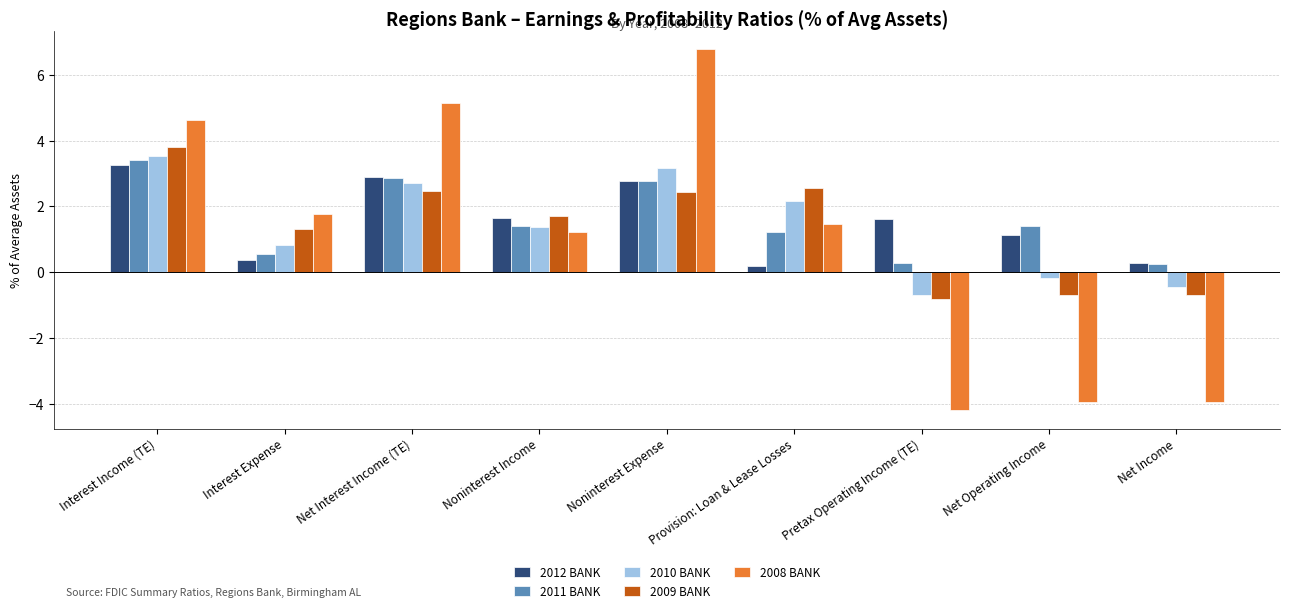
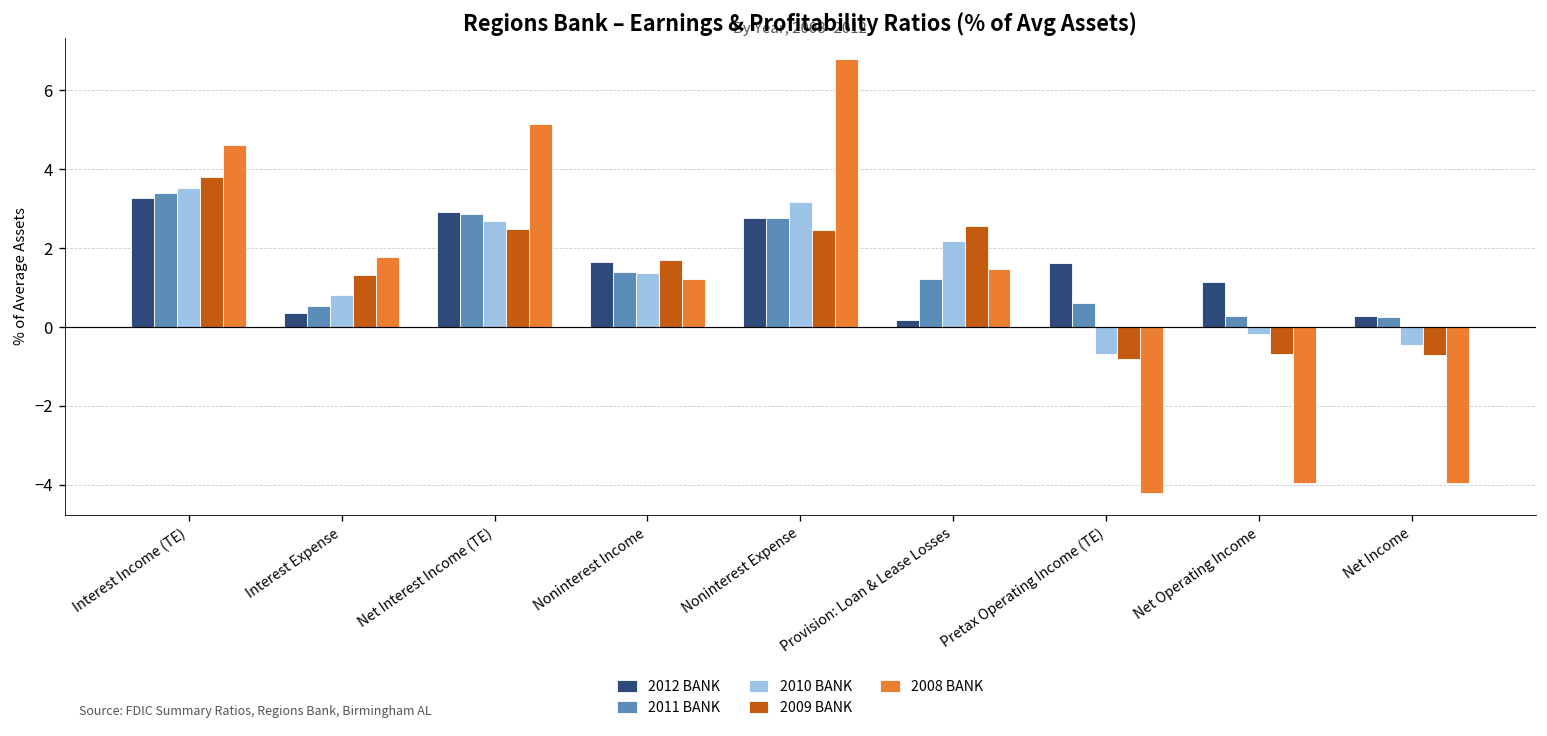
  {
    "2012 BANK": {
      "Interest Income (TE)": 3.3,
      "Interest Expense": 0.4,
      "Net Interest Income (TE)": 2.9,
      "Noninterest Income": 1.7,
      "Noninterest Expense": 2.8,
      "Provision: Loan & Lease Losses": 0.2,
      "Pretax Operating Income (TE)": 1.6,
      "Net Operating Income": 1.1,
      "Net Income": 0.3
    },
    "2011 BANK": {
      "Interest Income (TE)": 3.4,
      "Interest Expense": 0.5,
      "Net Interest Income (TE)": 2.9,
      "Noninterest Income": 1.4,
      "Noninterest Expense": 2.8,
      "Provision: Loan & Lease Losses": 1.2,
-     "Pretax Operating Income (TE)": 0.3,
-     "Net Operating Income": 1.4,
+     "Pretax Operating Income (TE)": 0.6,
+     "Net Operating Income": 0.3,
      "Net Income": 0.3
    },
    "2010 BANK": {
      "Interest Income (TE)": 3.5,
      "Interest Expense": 0.8,
      "Net Interest Income (TE)": 2.7,
      "Noninterest Income": 1.4,
      "Noninterest Expense": 3.2,
      "Provision: Loan & Lease Losses": 2.2,
      "Pretax Operating Income (TE)": -0.7,
      "Net Operating Income": -0.2,
      "Net Income": -0.5
    },
    "2009 BANK": {
      "Interest Income (TE)": 3.8,
      "Interest Expense": 1.3,
      "Net Interest Income (TE)": 2.5,
      "Noninterest Income": 1.7,
      "Noninterest Expense": 2.5,
      "Provision: Loan & Lease Losses": 2.6,
      "Pretax Operating Income (TE)": -0.8,
      "Net Operating Income": -0.7,
      "Net Income": -0.7
    },
    "2008 BANK": {
      "Interest Income (TE)": 4.6,
      "Interest Expense": 1.8,
      "Net Interest Income (TE)": 5.1,
      "Noninterest Income": 1.2,
      "Provision: Loan & Lease Losses": 1.5,
      "Pretax Operating Income (TE)": -4.2,
      "Net Operating Income": -4.0,
      "Net Income": -4.0
    }
  }
